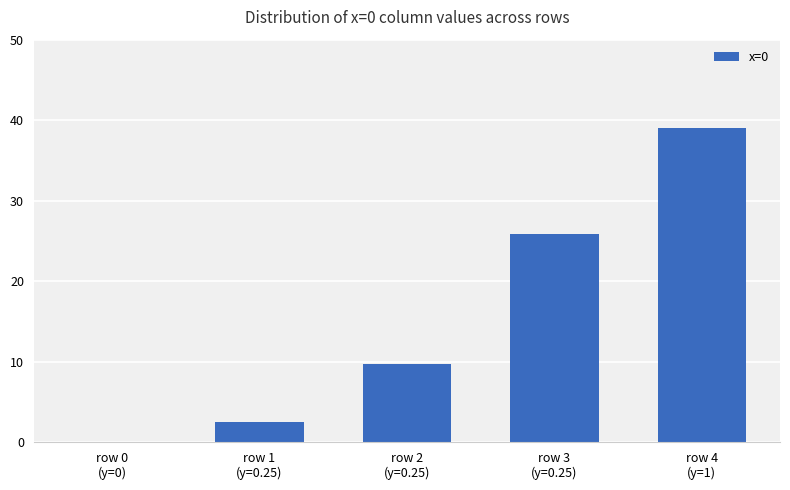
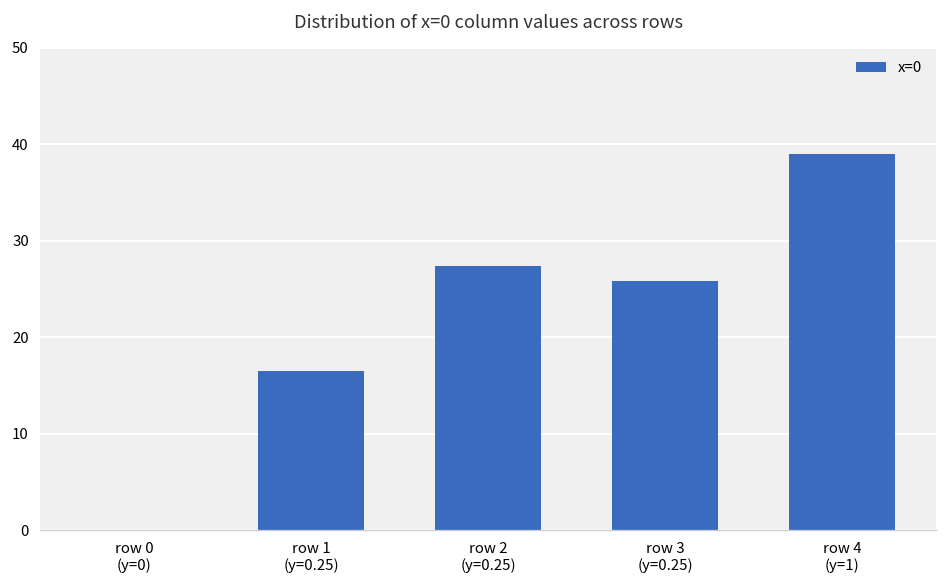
  {
    "row 0 (y=0)": 0,
-   "row 1 (y=0.25)": 2,
-   "row 2 (y=0.25)": 10,
+   "row 1 (y=0.25)": 17,
+   "row 2 (y=0.25)": 27,
    "row 3 (y=0.25)": 26,
    "row 4 (y=1)": 39
  }
